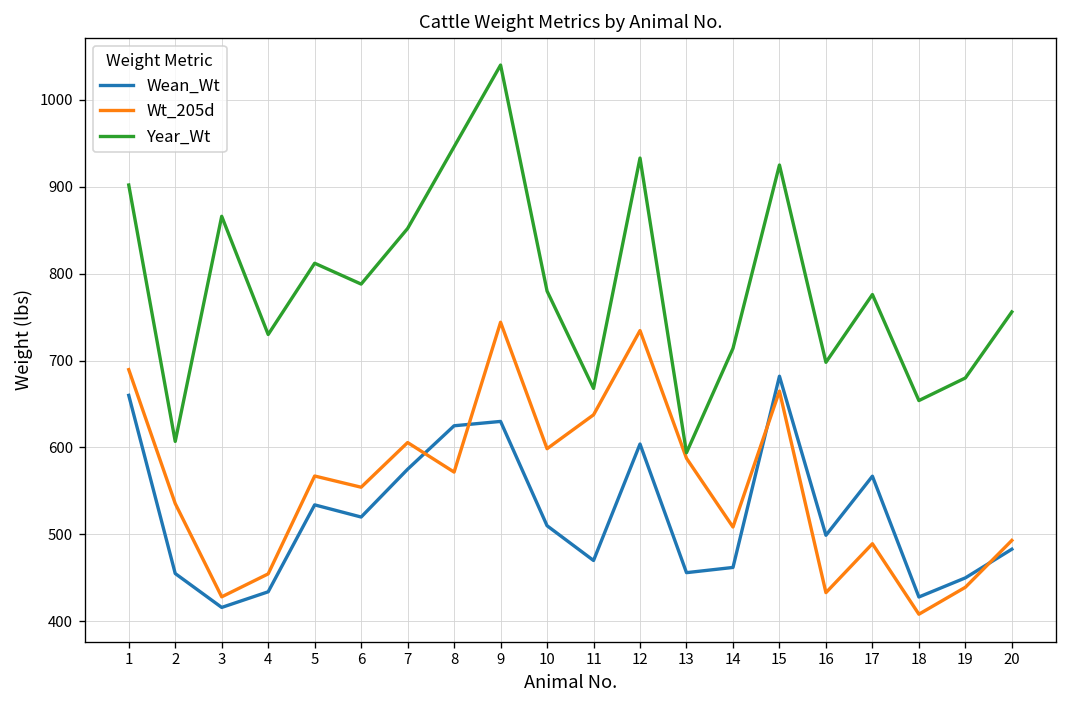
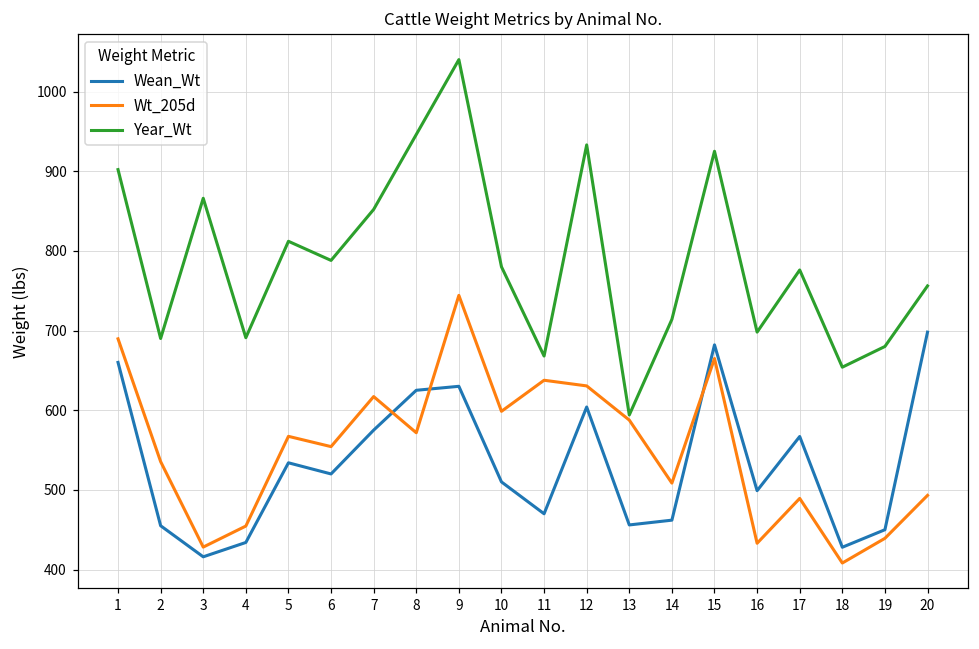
  {
    "Wean_Wt": {
      "1": 660,
      "2": 460,
      "3": 420,
      "4": 430,
      "5": 530,
      "6": 520,
      "7": 580,
      "8": 630,
      "9": 630,
      "10": 510,
      "11": 470,
      "12": 600,
      "13": 460,
      "14": 460,
      "15": 680,
      "16": 500,
      "17": 570,
      "18": 430,
      "19": 450,
-     "20": 480
+     "20": 700
    },
    "Wt_205d": {
      "1": 690,
      "2": 540,
      "3": 430,
      "4": 450,
      "5": 570,
      "6": 550,
-     "7": 610,
+     "7": 620,
      "8": 570,
      "9": 740,
      "10": 600,
      "11": 640,
-     "12": 730,
+     "12": 630,
      "13": 590,
      "14": 510,
      "15": 660,
      "16": 430,
      "17": 490,
      "18": 410,
      "19": 440,
      "20": 490
    },
    "Year_Wt": {
      "1": 900,
-     "2": 610,
+     "2": 690,
      "3": 870,
-     "4": 730,
+     "4": 690,
      "5": 810,
      "6": 790,
      "7": 850,
      "8": 950,
      "9": 1040,
      "10": 780,
      "11": 670,
      "12": 930,
      "13": 590,
      "14": 710,
      "15": 930,
      "16": 700,
      "17": 780,
      "18": 650,
      "19": 680,
      "20": 760
    }
  }
